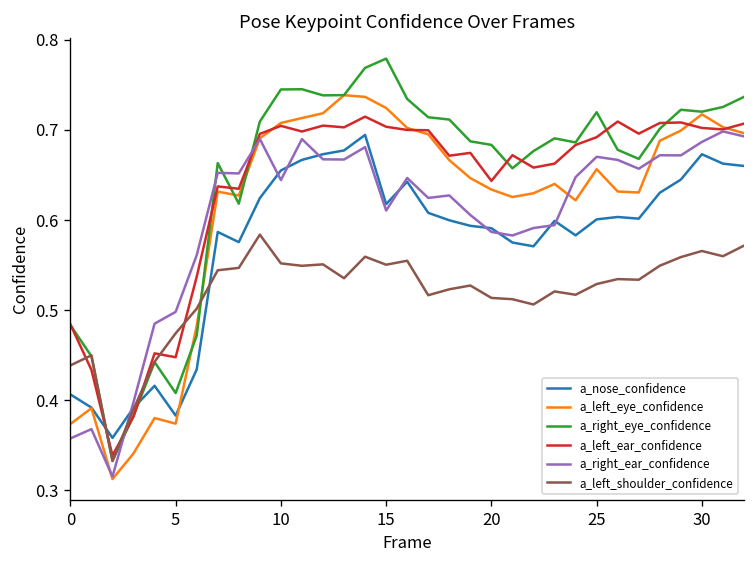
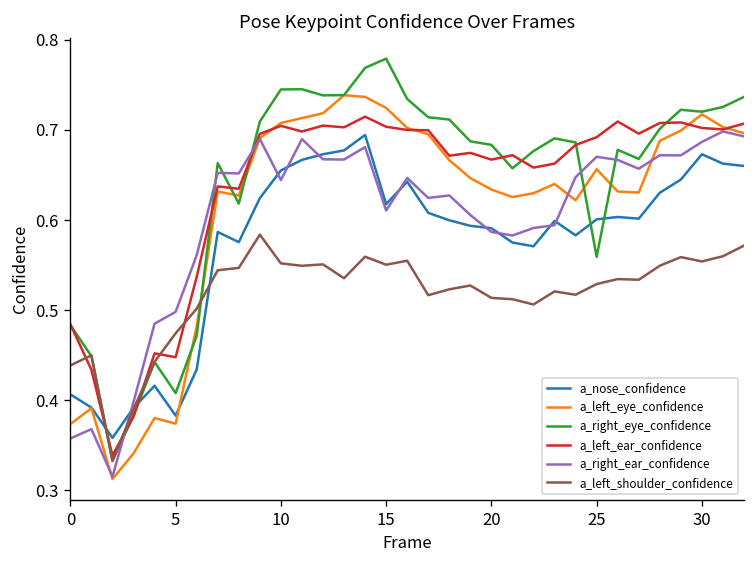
  {
    "a_nose_confidence": {
      "0": 0.41,
      "5": 0.38,
      "10": 0.66,
      "15": 0.62,
      "20": 0.59,
      "25": 0.60,
      "30": 0.67
    },
    "a_left_eye_confidence": {
      "0": 0.37,
      "5": 0.37,
      "15": 0.72,
      "20": 0.63,
      "25": 0.66
    },
    "a_right_eye_confidence": {
      "5": 0.41,
      "10": 0.74,
      "15": 0.78,
      "20": 0.68,
-     "25": 0.72
+     "25": 0.56
    },
    "a_left_ear_confidence": {
      "5": 0.45,
      "15": 0.70,
-     "20": 0.64,
+     "20": 0.67,
      "25": 0.69,
      "30": 0.70
    },
    "a_right_ear_confidence": {
      "0": 0.36,
      "5": 0.50,
      "10": 0.64,
      "15": 0.61,
      "20": 0.59,
      "25": 0.67,
      "30": 0.69
    },
    "a_left_shoulder_confidence": {
      "0": 0.44,
      "5": 0.47,
      "10": 0.55,
      "15": 0.55,
      "20": 0.51,
      "25": 0.53,
-     "30": 0.57
+     "30": 0.55
    }
  }
